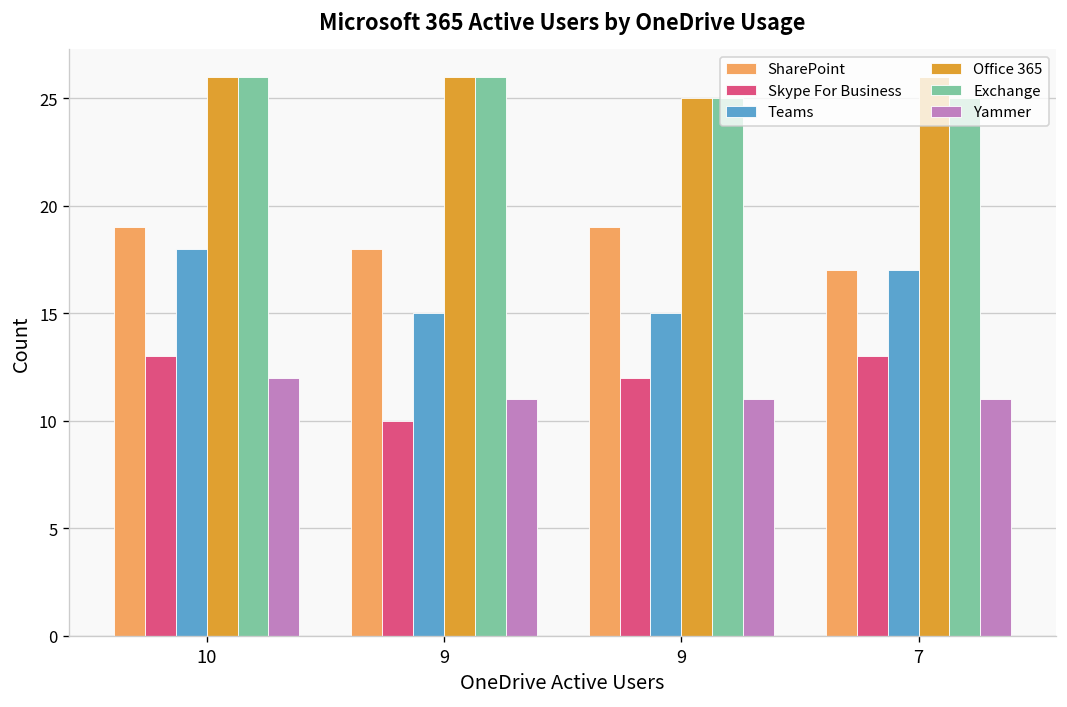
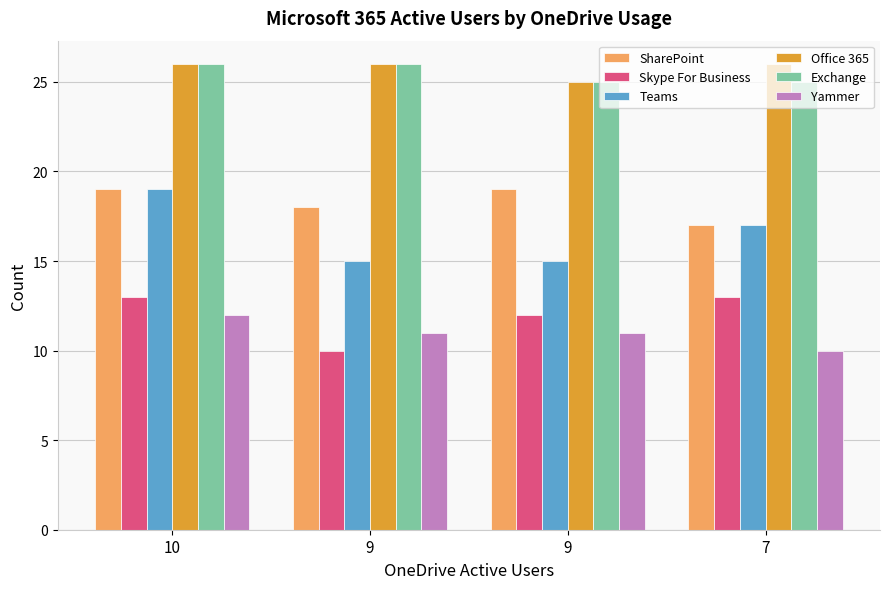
  {
    "Skype For Business": {
      "10": 13,
      "7": 13
    },
    "Teams": {
-     "10": 18,
+     "10": 19,
      "7": 17
    },
    "Exchange": {
      "10": 26
    },
    "Yammer": {
      "10": 12,
-     "7": 11
+     "7": 10
    }
  }
